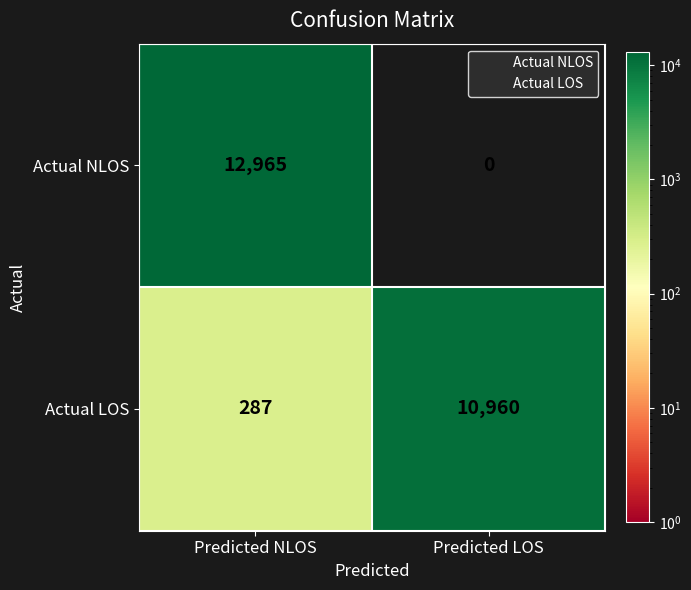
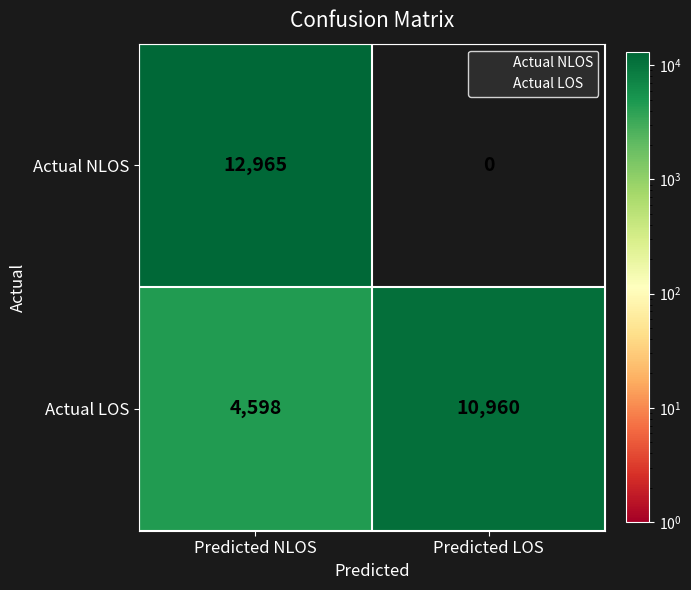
  {
    "Actual NLOS": {
      "Predicted NLOS": "12,965"
    },
    "Actual LOS": {
-     "Predicted NLOS": "287",
+     "Predicted NLOS": "4,598",
      "Predicted LOS": "10,960"
    }
  }
